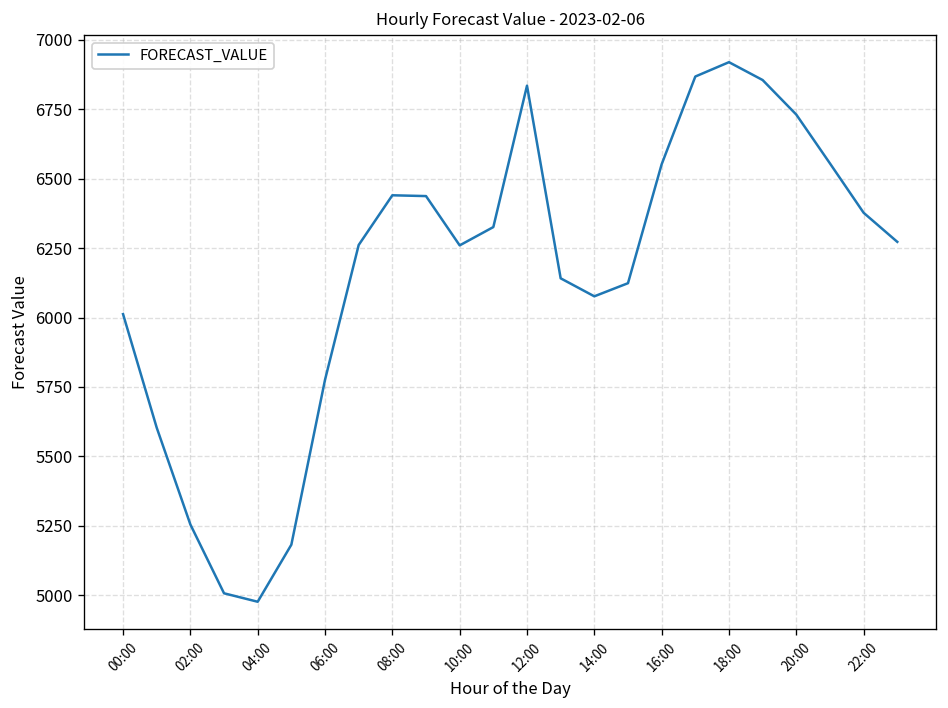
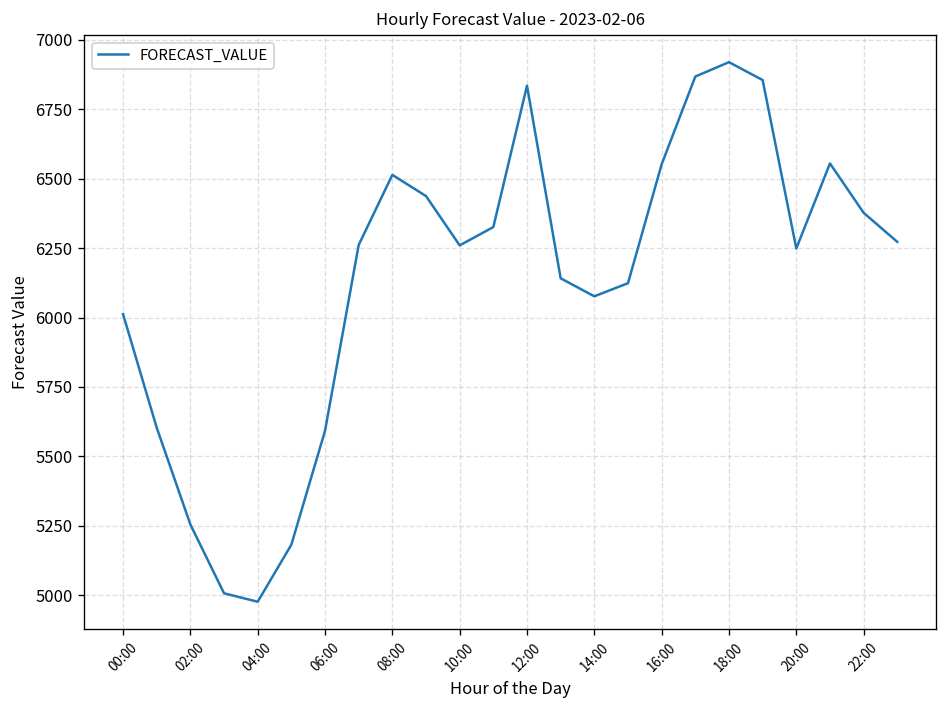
  {
    "00:00": 6010,
    "02:00": 5250,
    "04:00": 4980,
-   "06:00": 5780,
-   "08:00": 6440,
+   "06:00": 5590,
+   "08:00": 6510,
    "10:00": 6260,
    "12:00": 6830,
    "14:00": 6080,
    "16:00": 6550,
    "18:00": 6920,
-   "20:00": 6730,
+   "20:00": 6250,
    "22:00": 6380
  }
